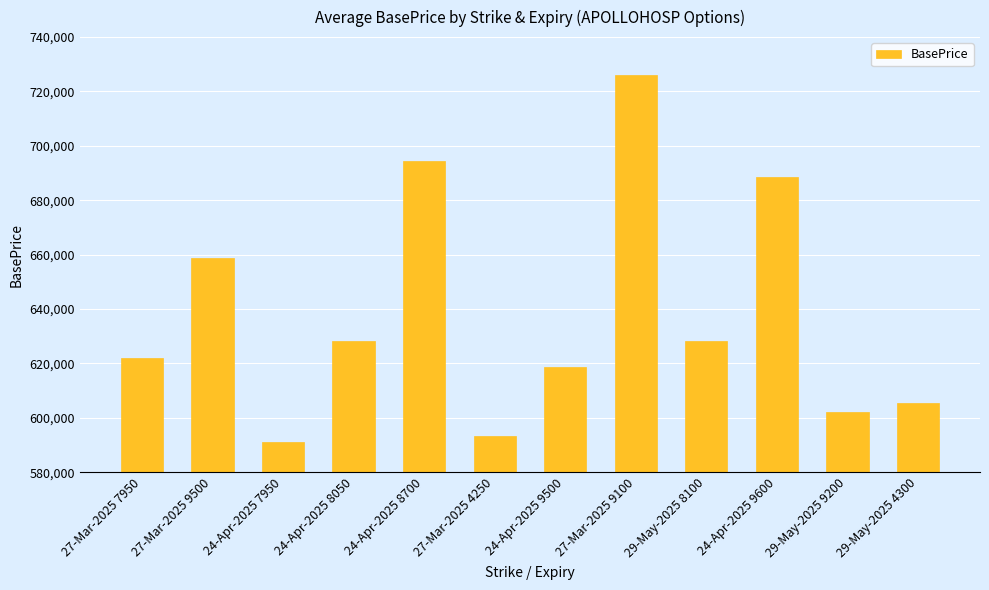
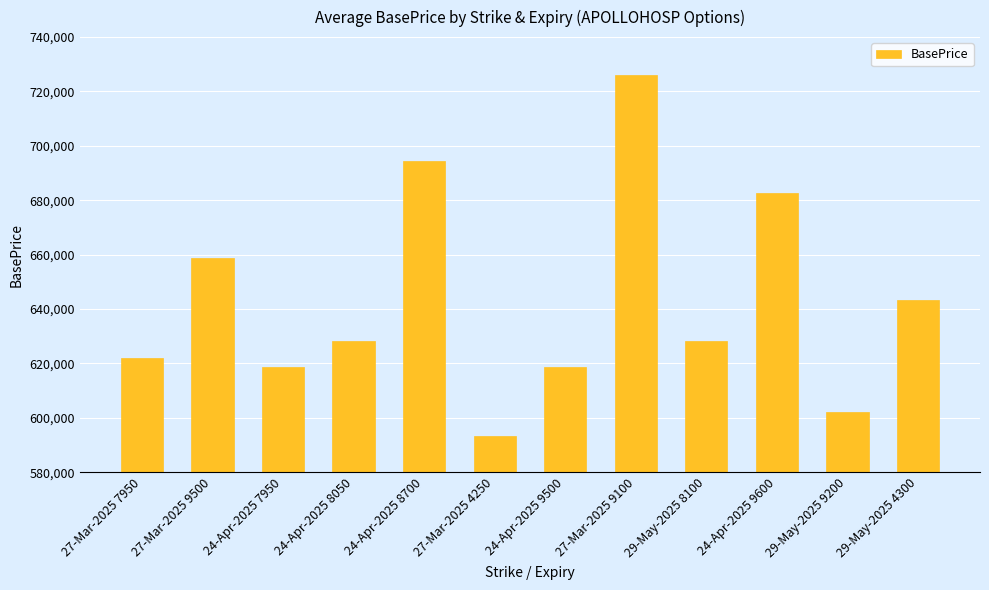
  {
    "27-Mar-2025 7950": "622,000",
    "27-Mar-2025 9500": "659,000",
-   "24-Apr-2025 7950": "591,000",
+   "24-Apr-2025 7950": "619,000",
    "24-Apr-2025 8050": "628,000",
    "24-Apr-2025 8700": "695,000",
    "27-Mar-2025 4250": "593,000",
    "24-Apr-2025 9500": "619,000",
    "27-Mar-2025 9100": "726,000",
    "29-May-2025 8100": "628,000",
-   "24-Apr-2025 9600": "688,000",
+   "24-Apr-2025 9600": "683,000",
    "29-May-2025 9200": "602,000",
-   "29-May-2025 4300": "605,000"
+   "29-May-2025 4300": "643,000"
  }
